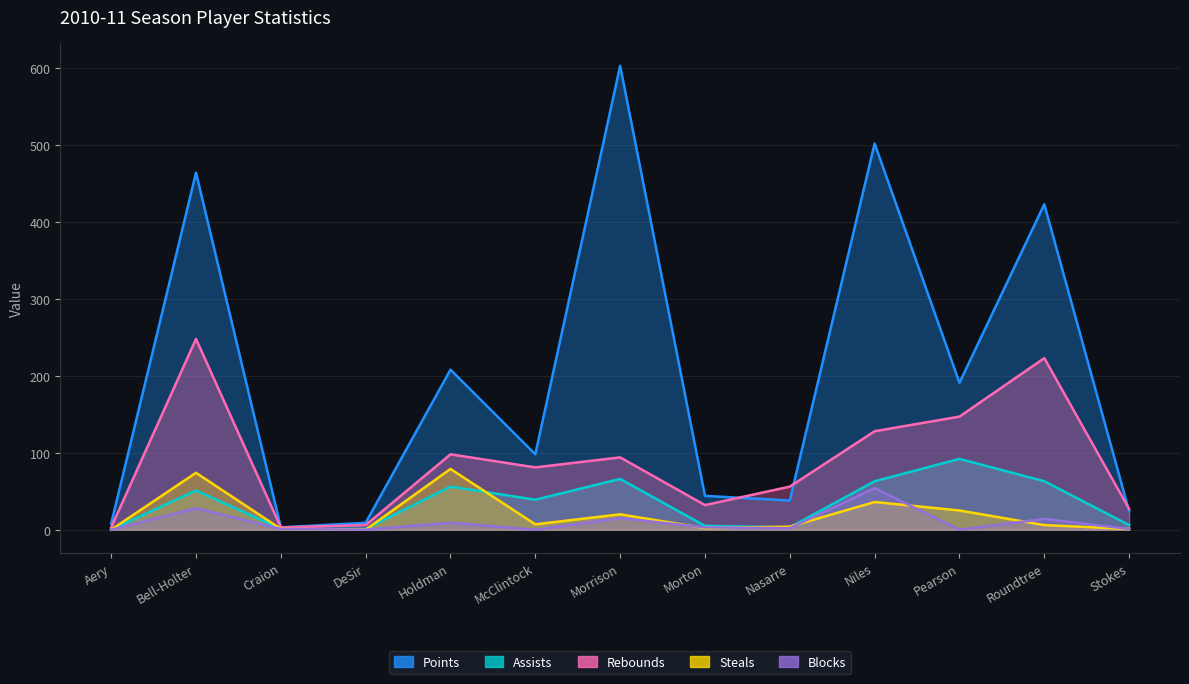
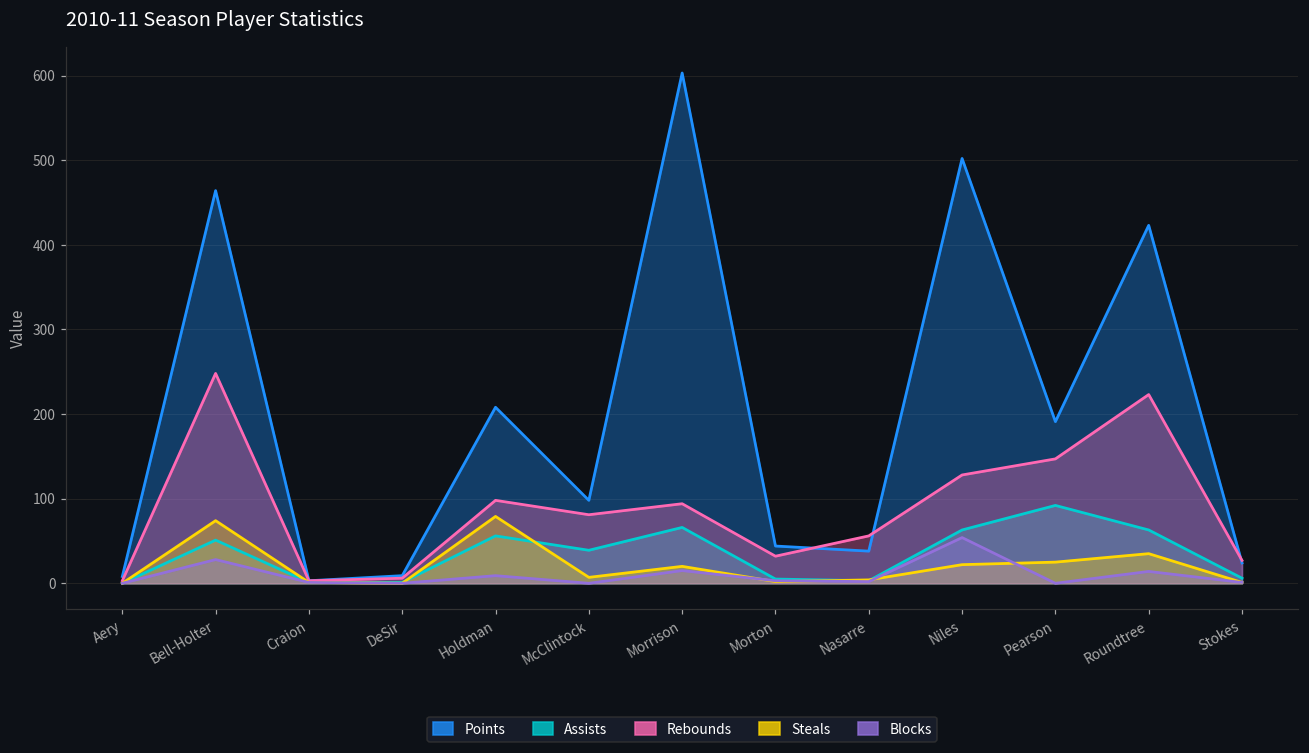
  {
    "Rebounds": {
      "Bell-Holter": 250,
      "Holdman": 100,
      "McClintock": 80,
      "Morrison": 90,
      "Morton": 30,
      "Nasarre": 60,
      "Niles": 130,
      "Pearson": 150,
      "Roundtree": 220
    },
    "Steals": {
      "Bell-Holter": 70,
      "Holdman": 80,
      "McClintock": 10,
      "Morrison": 20,
-     "Niles": 40,
+     "Niles": 20,
      "Pearson": 30,
-     "Roundtree": 10
+     "Roundtree": 40
    },
    "Blocks": {
      "Bell-Holter": 30,
      "Holdman": 10,
      "McClintock": 0,
      "Morrison": 20,
      "Niles": 50,
      "Pearson": 0,
      "Roundtree": 10
    }
  }
